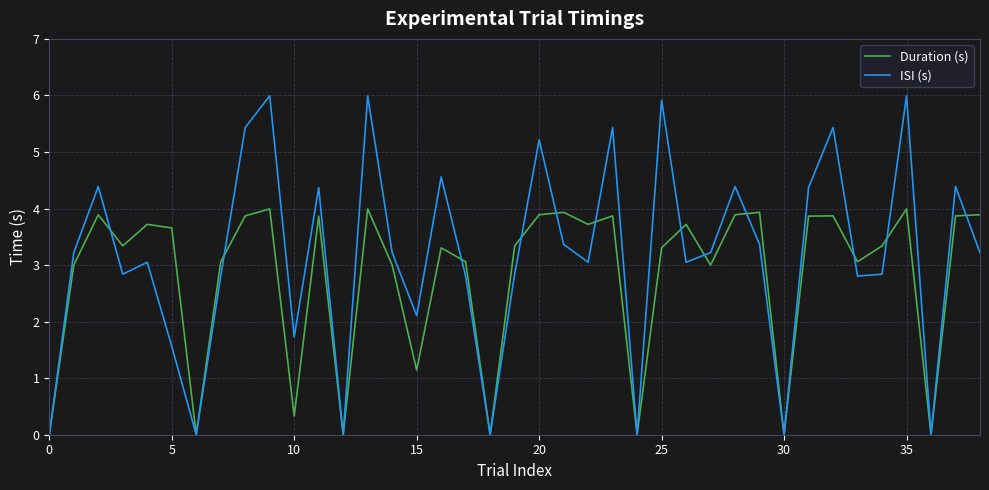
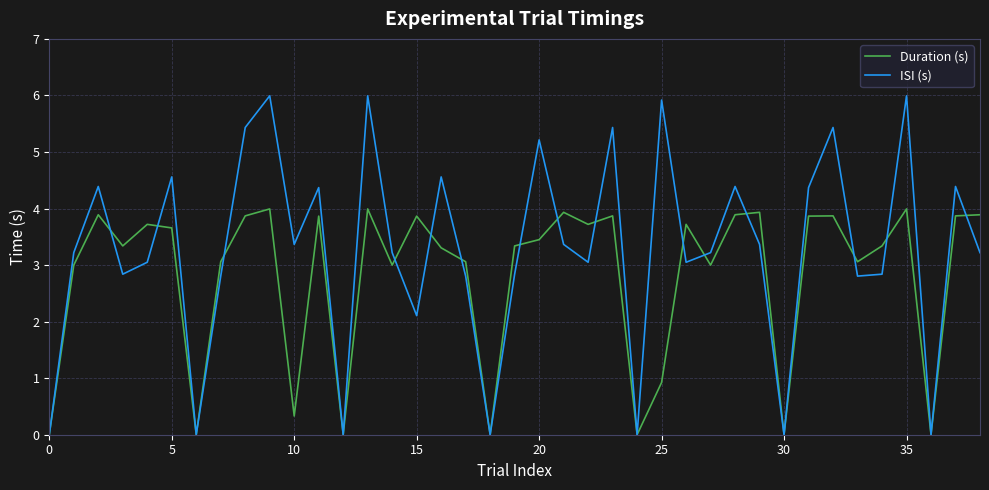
  {
    "Duration (s)": {
      "5": 3.7,
      "10": 0.3,
-     "15": 1.1,
-     "20": 3.9,
-     "25": 3.3,
+     "15": 3.9,
+     "20": 3.5,
+     "25": 0.9,
      "35": 4.0
    },
    "ISI (s)": {
-     "5": 1.6,
-     "10": 1.7,
+     "5": 4.6,
+     "10": 3.4,
      "15": 2.1,
      "20": 5.2,
      "25": 5.9,
      "35": 6.0
    }
  }
